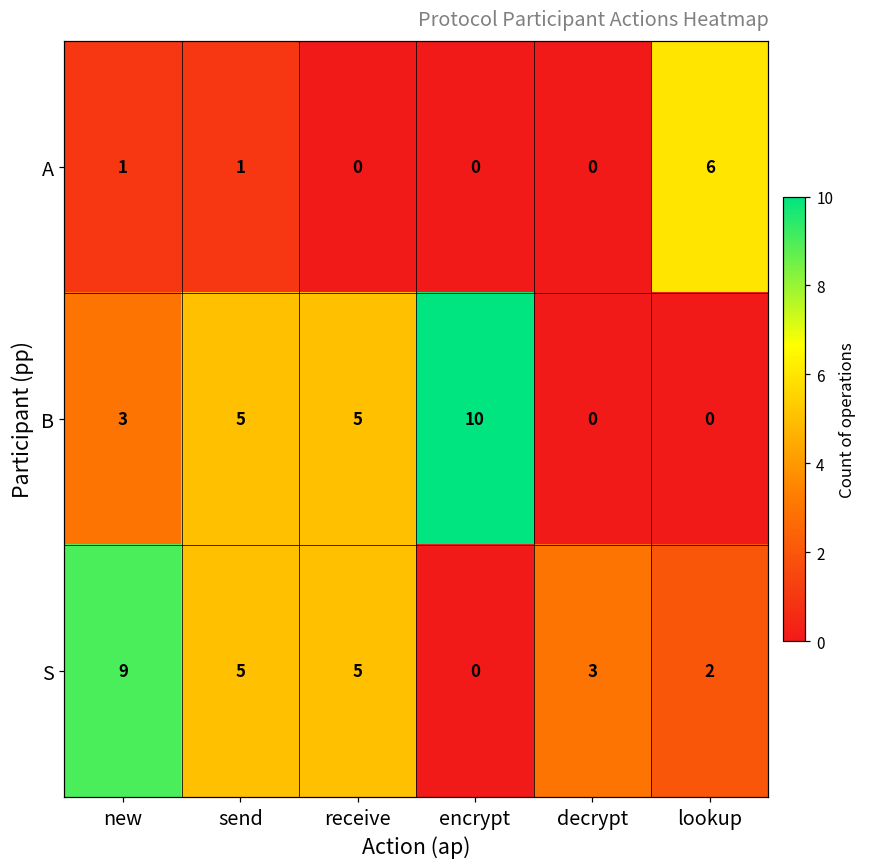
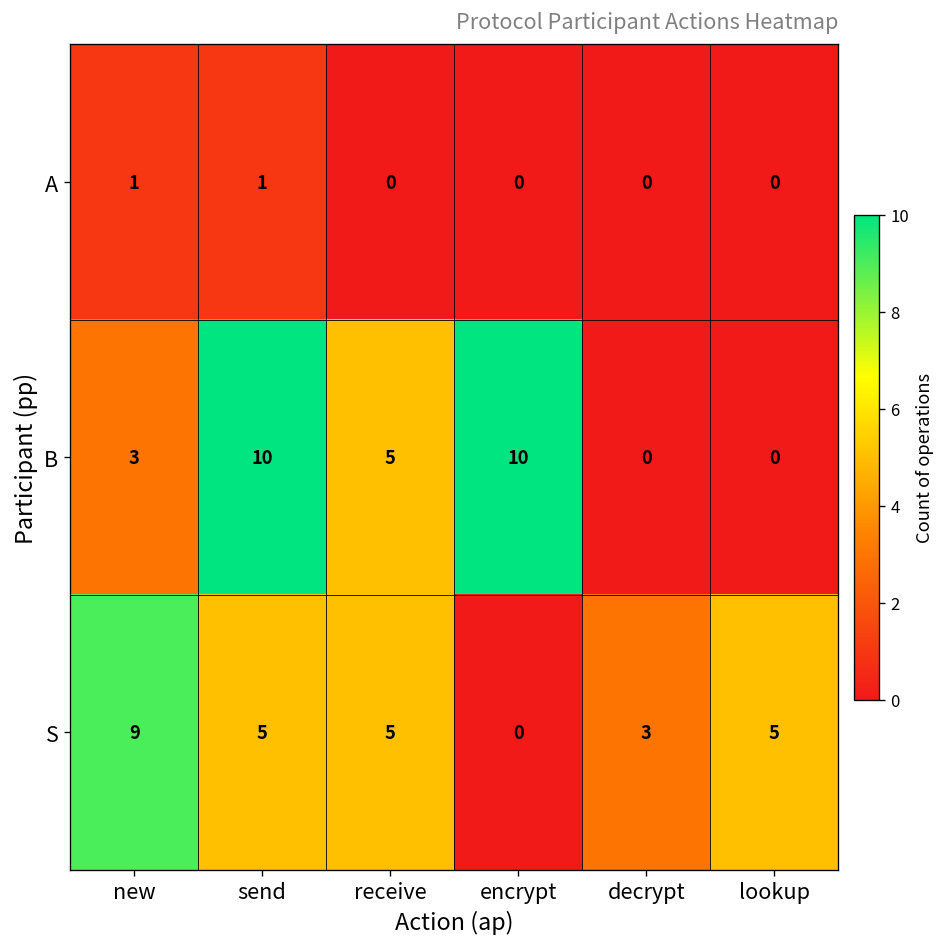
  {
    "A": {
      "new": 1,
      "send": 1,
      "receive": 0,
      "encrypt": 0,
      "decrypt": 0,
-     "lookup": 6
+     "lookup": 0
    },
    "B": {
      "new": 3,
-     "send": 5,
+     "send": 10,
      "receive": 5,
      "encrypt": 10,
      "decrypt": 0,
      "lookup": 0
    },
    "S": {
      "new": 9,
      "send": 5,
      "receive": 5,
      "encrypt": 0,
      "decrypt": 3,
-     "lookup": 2
+     "lookup": 5
    }
  }
